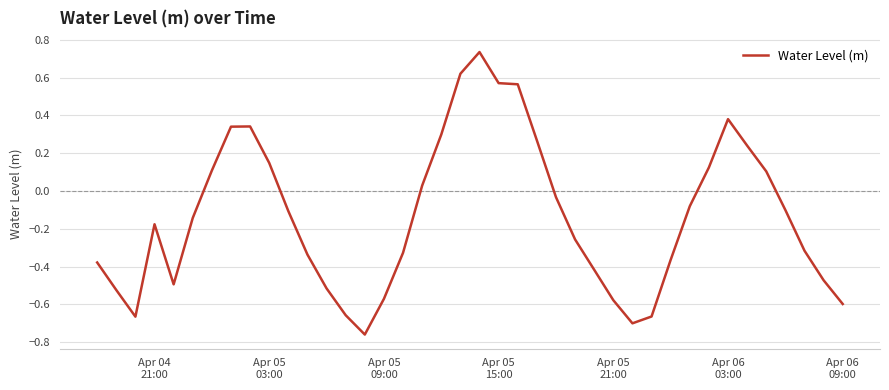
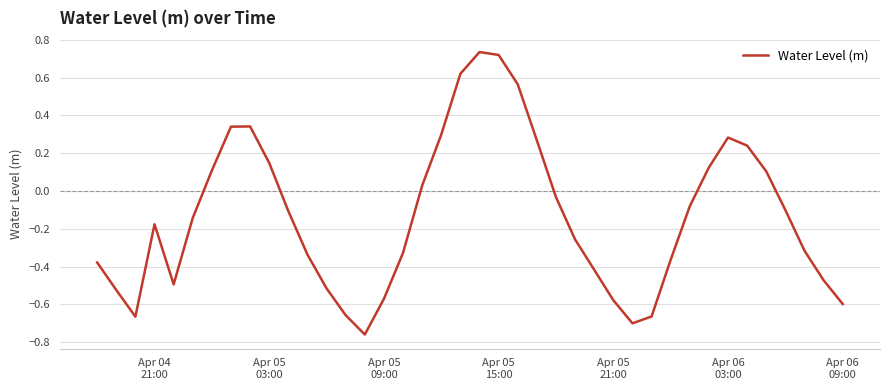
  {
    "Apr 04 21:00": -0.18,
    "Apr 05 03:00": 0.15,
    "Apr 05 09:00": -0.57,
-   "Apr 05 15:00": 0.57,
+   "Apr 05 15:00": 0.72,
    "Apr 05 21:00": -0.58,
-   "Apr 06 03:00": 0.38,
+   "Apr 06 03:00": 0.28,
    "Apr 06 09:00": -0.60
  }
